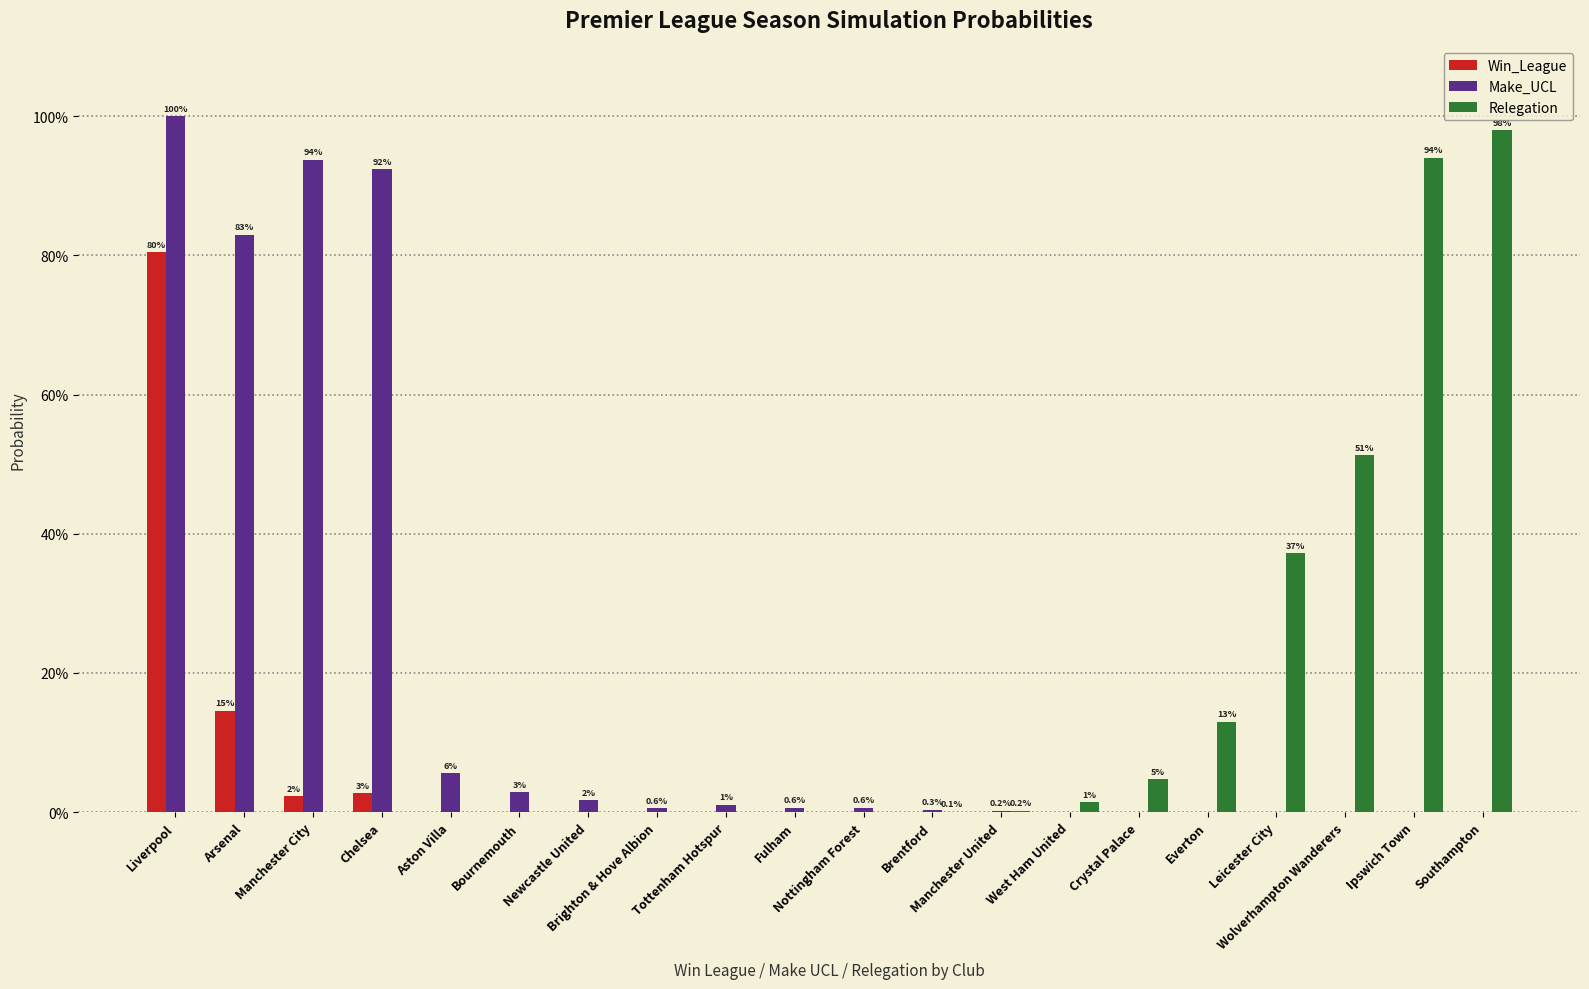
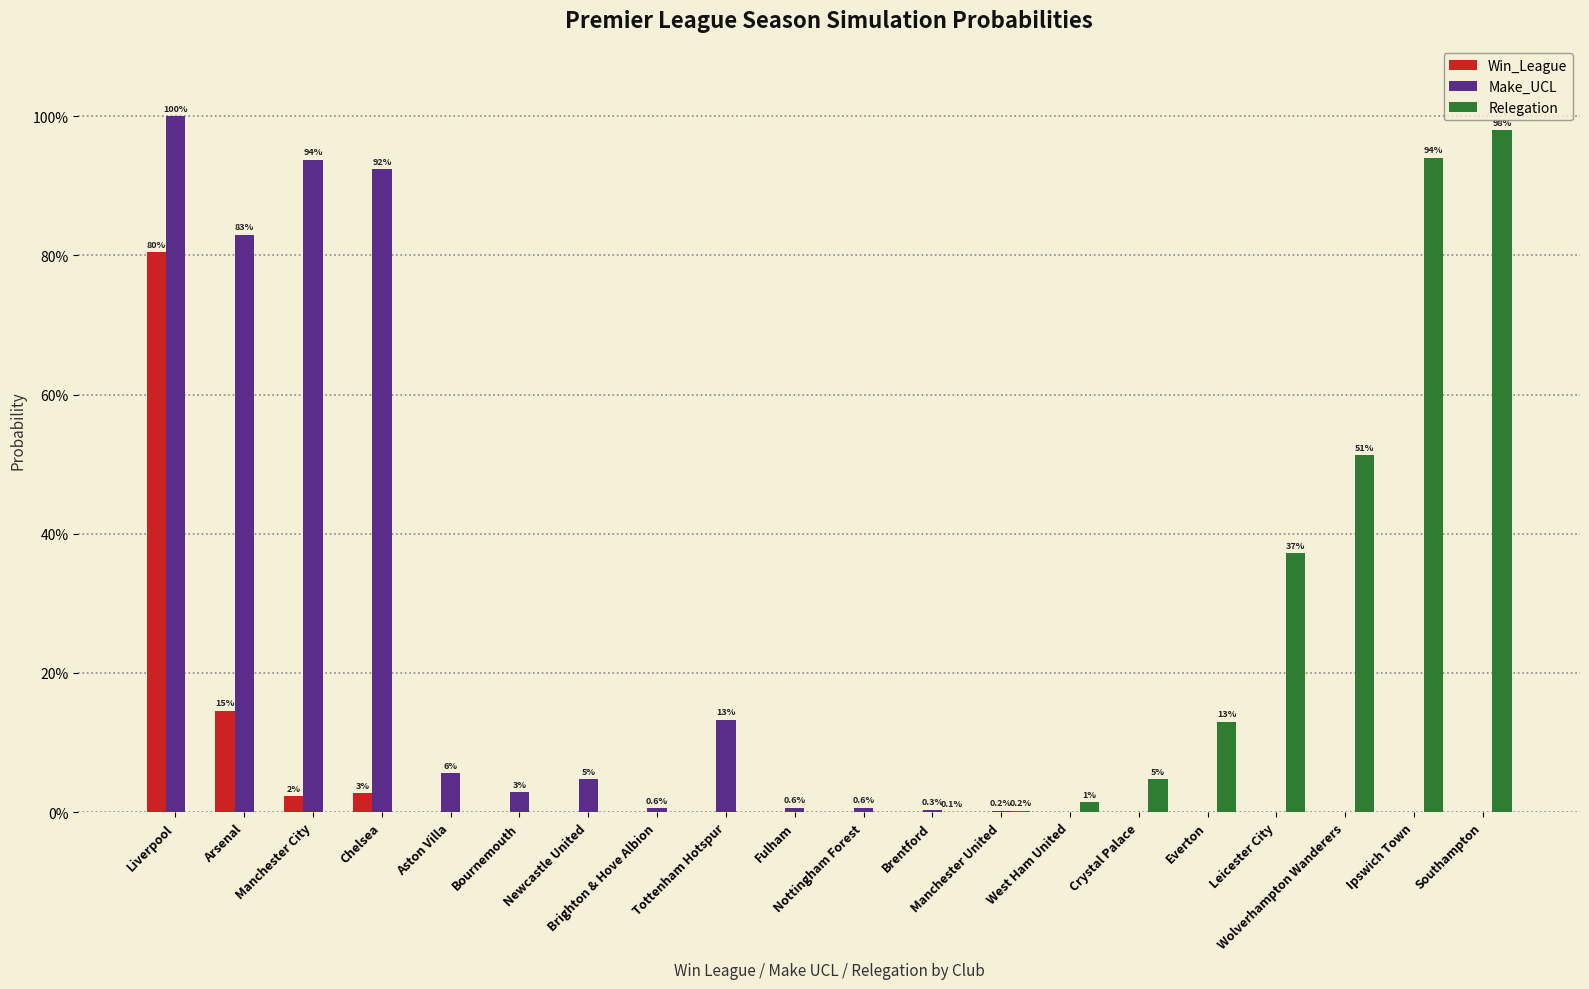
  {
    "Win_League": {
      "Liverpool": "80%",
      "Arsenal": "15%",
      "Manchester City": "2%",
      "Chelsea": "3%"
    },
    "Make_UCL": {
      "Liverpool": "100%",
      "Arsenal": "83%",
      "Manchester City": "94%",
      "Chelsea": "92%",
      "Aston Villa": "6%",
      "Bournemouth": "3%",
-     "Newcastle United": "2%",
+     "Newcastle United": "5%",
      "Brighton & Hove Albion": "0.6%",
-     "Tottenham Hotspur": "1%",
+     "Tottenham Hotspur": "13%",
      "Fulham": "0.6%",
      "Nottingham Forest": "0.6%",
      "Brentford": "0.3%",
      "Manchester United": "0.2%"
    },
    "Relegation": {
      "Brentford": "0.1%",
      "Manchester United": "0.2%",
      "West Ham United": "1%",
      "Crystal Palace": "5%",
      "Everton": "13%",
      "Leicester City": "37%",
      "Wolverhampton Wanderers": "51%",
      "Ipswich Town": "94%"
    }
  }
